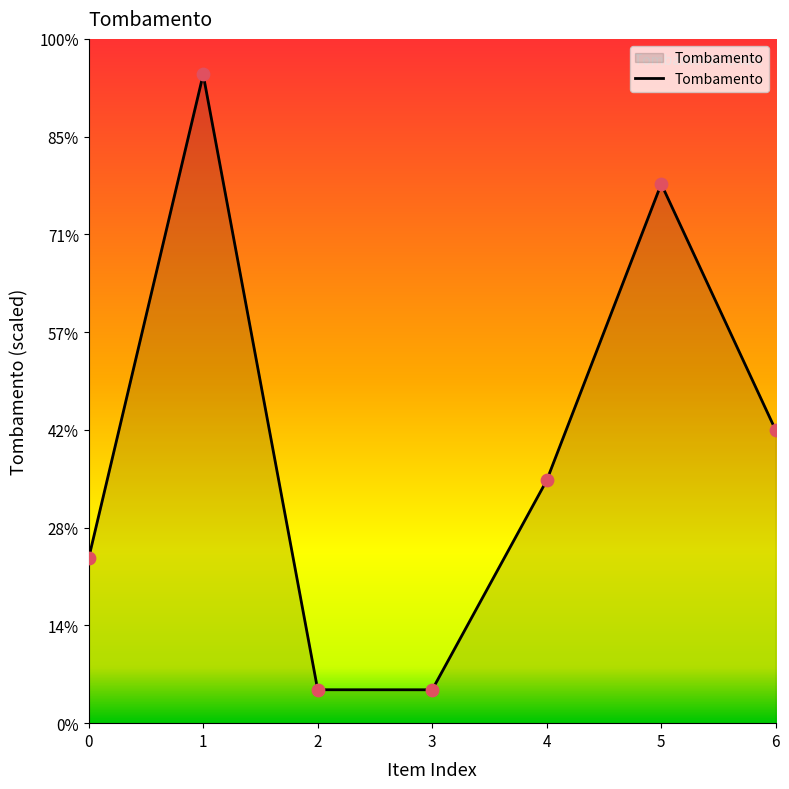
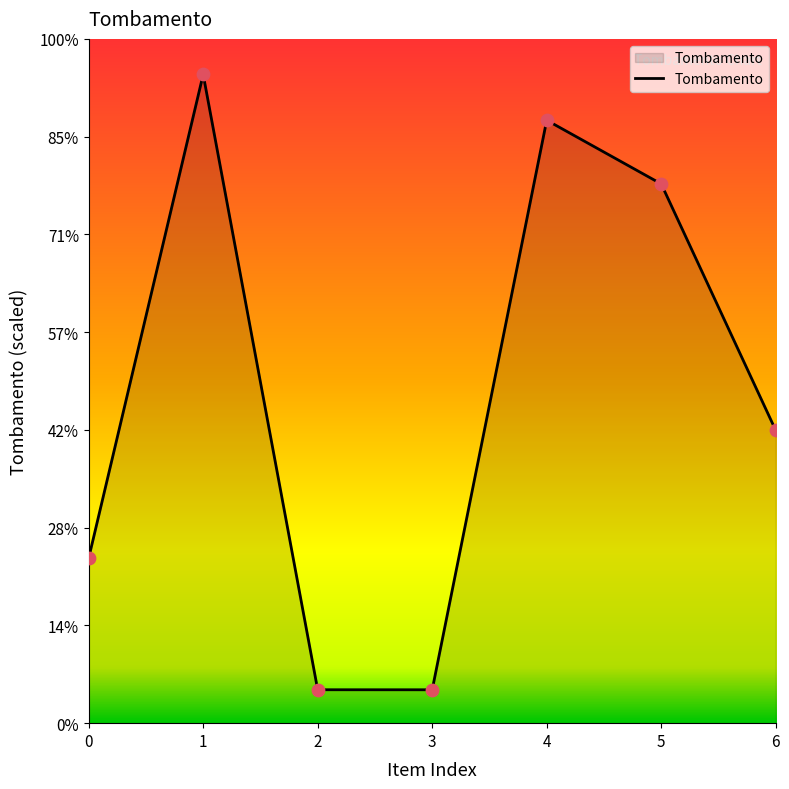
  {
    "0": "24%",
    "1": "95%",
    "2": "5%",
    "3": "5%",
-   "4": "35%",
+   "4": "88%",
    "5": "79%",
    "6": "43%"
  }
